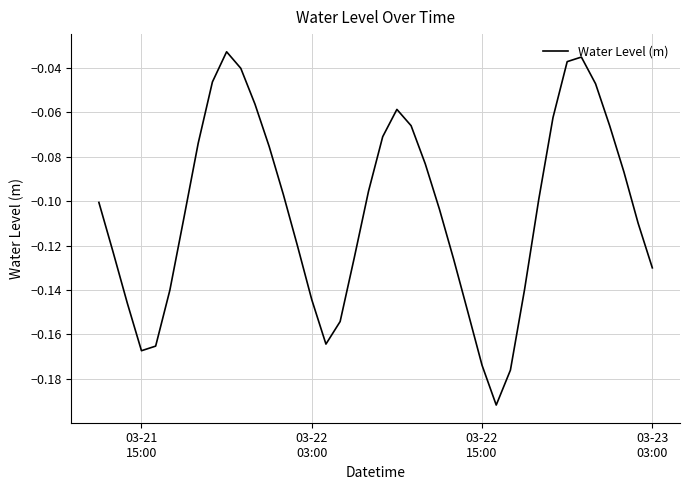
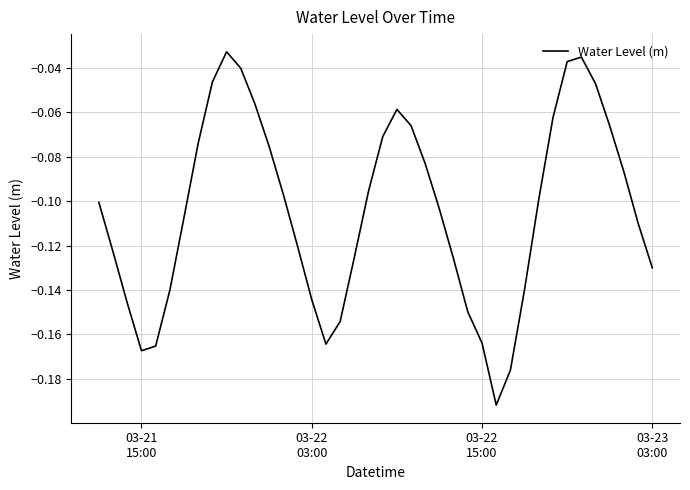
  {
    "03-21 15:00": -0.167,
    "03-22 03:00": -0.144,
-   "03-22 15:00": -0.174,
+   "03-22 15:00": -0.164,
    "03-23 03:00": -0.130
  }
